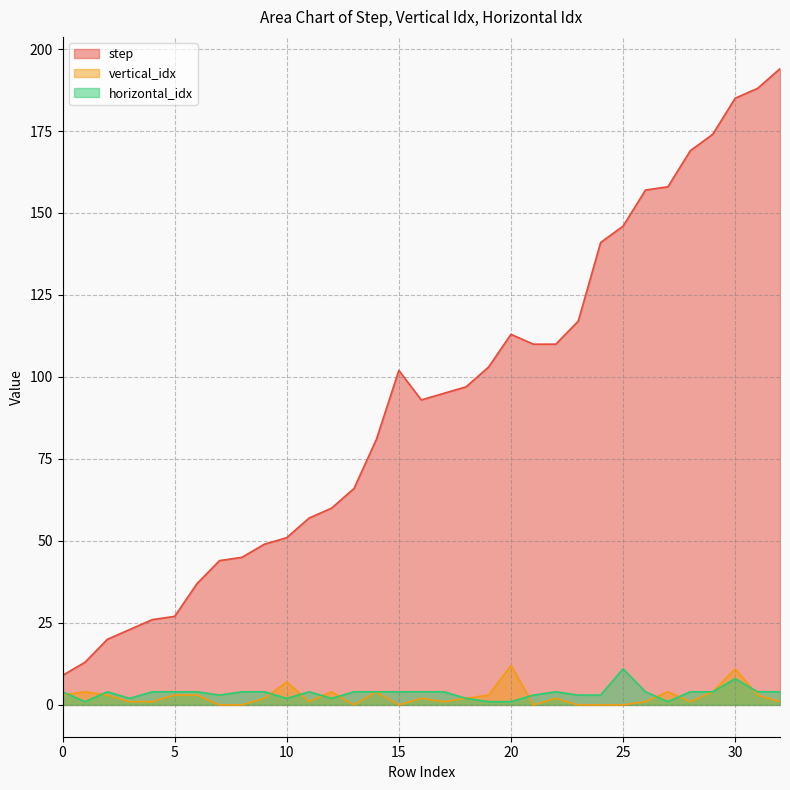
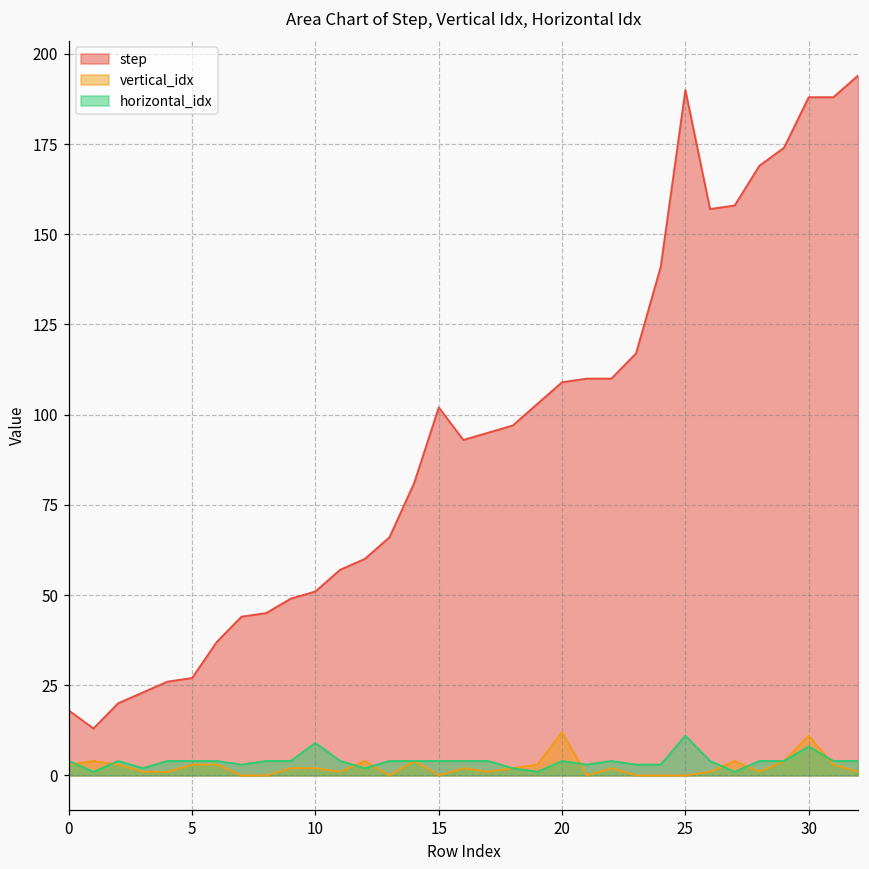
  {
    "step": {
-     "0": 9,
+     "0": 18,
      "5": 27,
      "10": 51,
      "15": 102,
-     "20": 113,
-     "25": 146,
-     "30": 185
+     "20": 109,
+     "25": 190,
+     "30": 188
    },
    "vertical_idx": {
      "0": 3,
      "5": 3,
-     "10": 7,
+     "10": 2,
      "15": 0,
      "20": 12,
      "25": 0,
      "30": 11
    },
    "horizontal_idx": {
      "0": 4,
      "5": 4,
-     "10": 2,
+     "10": 9,
      "15": 4,
-     "20": 1,
+     "20": 4,
      "25": 11,
      "30": 8
    }
  }
